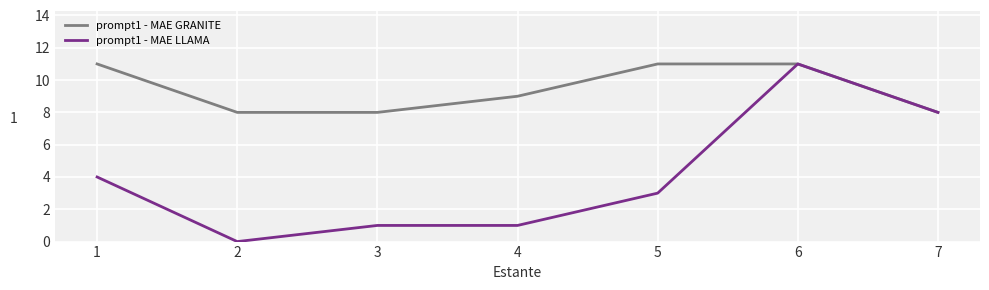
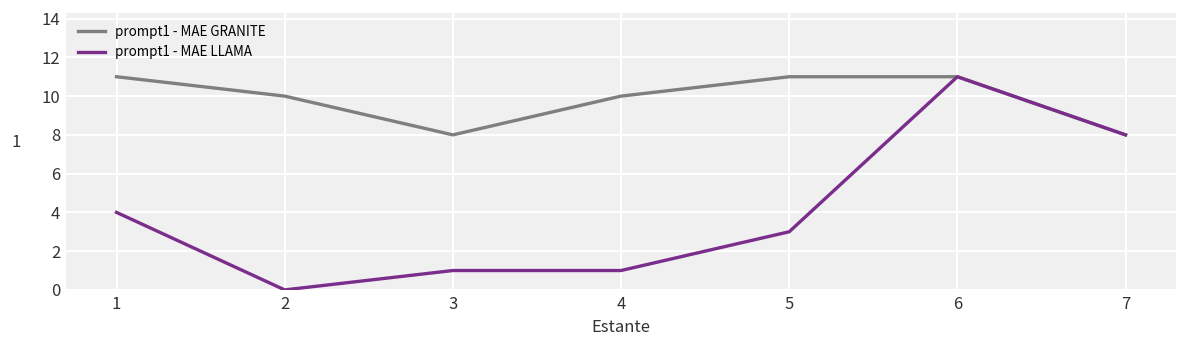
  {
    "prompt1 - MAE GRANITE": {
      "1": 11,
-     "2": 8,
+     "2": 10,
      "3": 8,
-     "4": 9,
+     "4": 10,
      "5": 11
    },
    "prompt1 - MAE LLAMA": {
      "1": 4,
      "2": 0,
      "3": 1,
      "4": 1,
      "5": 3
    }
  }
